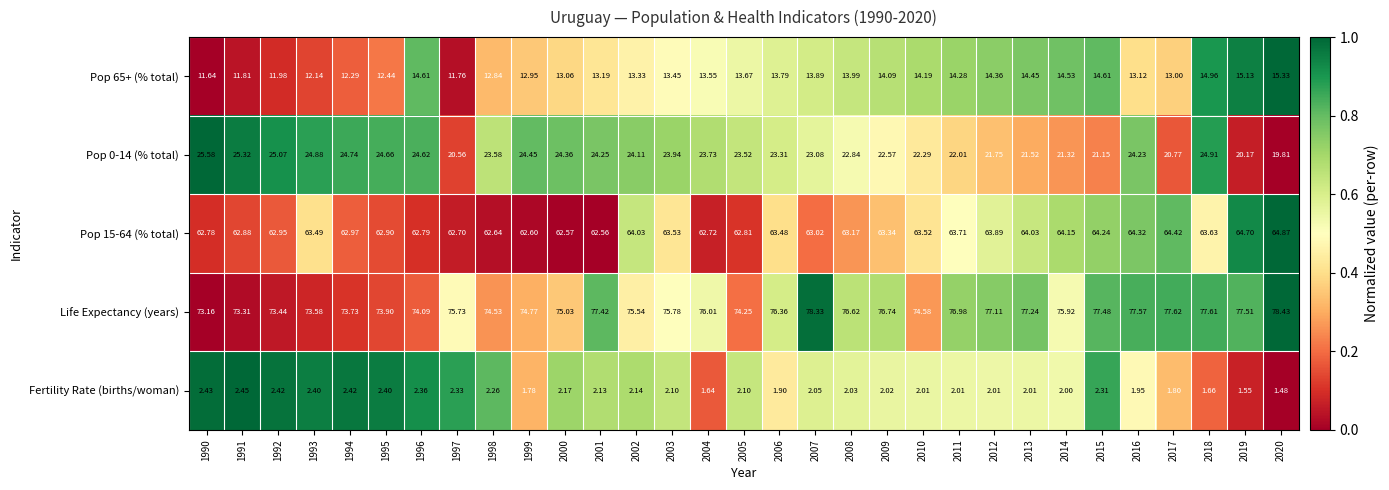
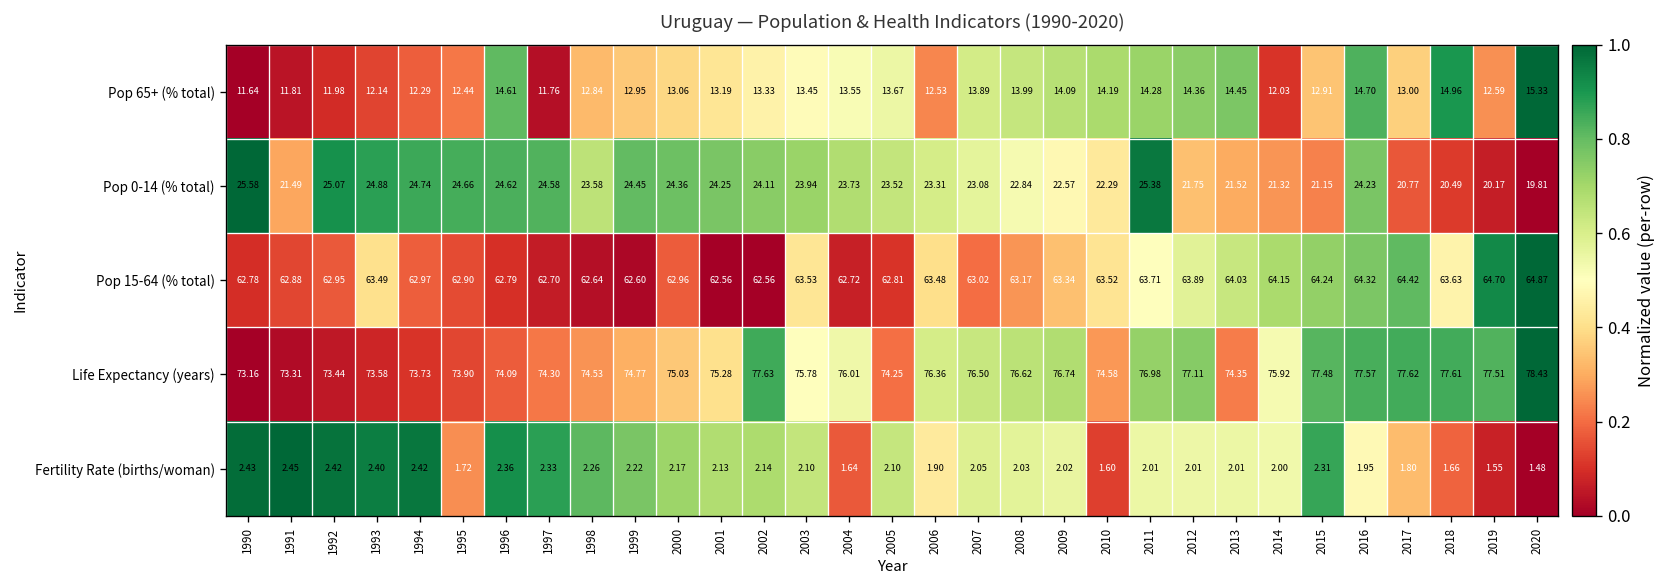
  {
    "Pop 65+ (% total)": {
      "1990": 11.64,
      "1991": 11.81,
      "1992": 11.98,
      "1993": 12.14,
      "1994": 12.29,
      "1995": 12.44,
      "1996": 14.61,
      "1997": 11.76,
      "1998": 12.84,
      "1999": 12.95,
      "2000": 13.06,
      "2001": 13.19,
      "2002": 13.33,
      "2003": 13.45,
      "2004": 13.55,
      "2005": 13.67,
-     "2006": 13.79,
+     "2006": 12.53,
      "2007": 13.89,
      "2008": 13.99,
      "2009": 14.09,
      "2010": 14.19,
      "2011": 14.28,
      "2012": 14.36,
      "2013": 14.45,
-     "2014": 14.53,
-     "2015": 14.61,
-     "2016": 13.12,
+     "2014": 12.03,
+     "2015": 12.91,
+     "2016": 14.70,
      "2017": 13.00,
      "2018": 14.96,
-     "2019": 15.13,
+     "2019": 12.59,
      "2020": 15.33
    },
    "Pop 0-14 (% total)": {
      "1990": 25.58,
-     "1991": 25.32,
+     "1991": 21.49,
      "1992": 25.07,
      "1993": 24.88,
      "1994": 24.74,
      "1995": 24.66,
      "1996": 24.62,
-     "1997": 20.56,
+     "1997": 24.58,
      "1998": 23.58,
      "1999": 24.45,
      "2000": 24.36,
      "2001": 24.25,
      "2002": 24.11,
      "2003": 23.94,
      "2004": 23.73,
      "2005": 23.52,
      "2006": 23.31,
      "2007": 23.08,
      "2008": 22.84,
      "2009": 22.57,
      "2010": 22.29,
-     "2011": 22.01,
+     "2011": 25.38,
      "2012": 21.75,
      "2013": 21.52,
      "2014": 21.32,
      "2015": 21.15,
      "2016": 24.23,
      "2017": 20.77,
-     "2018": 24.91,
+     "2018": 20.49,
      "2019": 20.17,
      "2020": 19.81
    },
    "Pop 15-64 (% total)": {
      "1990": 62.78,
      "1991": 62.88,
      "1992": 62.95,
      "1993": 63.49,
      "1994": 62.97,
      "1995": 62.90,
      "1996": 62.79,
      "1997": 62.70,
      "1998": 62.64,
      "1999": 62.60,
-     "2000": 62.57,
+     "2000": 62.96,
      "2001": 62.56,
-     "2002": 64.03,
+     "2002": 62.56,
      "2003": 63.53,
      "2004": 62.72,
      "2005": 62.81,
      "2006": 63.48,
      "2007": 63.02,
      "2008": 63.17,
      "2009": 63.34,
      "2010": 63.52,
      "2011": 63.71,
      "2012": 63.89,
      "2013": 64.03,
      "2014": 64.15,
      "2015": 64.24,
      "2016": 64.32,
      "2017": 64.42,
      "2018": 63.63,
      "2019": 64.70,
      "2020": 64.87
    },
    "Life Expectancy (years)": {
      "1990": 73.16,
      "1991": 73.31,
      "1992": 73.44,
      "1993": 73.58,
      "1994": 73.73,
      "1995": 73.90,
      "1996": 74.09,
-     "1997": 75.73,
+     "1997": 74.30,
      "1998": 74.53,
      "1999": 74.77,
      "2000": 75.03,
-     "2001": 77.42,
-     "2002": 75.54,
+     "2001": 75.28,
+     "2002": 77.63,
      "2003": 75.78,
      "2004": 76.01,
      "2005": 74.25,
      "2006": 76.36,
-     "2007": 78.33,
+     "2007": 76.50,
      "2008": 76.62,
      "2009": 76.74,
      "2010": 74.58,
      "2011": 76.98,
      "2012": 77.11,
-     "2013": 77.24,
+     "2013": 74.35,
      "2014": 75.92,
      "2015": 77.48,
      "2016": 77.57,
      "2017": 77.62,
      "2018": 77.61,
      "2019": 77.51,
      "2020": 78.43
    },
    "Fertility Rate (births/woman)": {
      "1990": 2.43,
      "1991": 2.45,
      "1992": 2.42,
      "1993": 2.40,
      "1994": 2.42,
-     "1995": 2.40,
+     "1995": 1.72,
      "1996": 2.36,
      "1997": 2.33,
      "1998": 2.26,
-     "1999": 1.78,
+     "1999": 2.22,
      "2000": 2.17,
      "2001": 2.13,
      "2002": 2.14,
      "2003": 2.10,
      "2004": 1.64,
      "2005": 2.10,
      "2006": 1.90,
      "2007": 2.05,
      "2008": 2.03,
      "2009": 2.02,
-     "2010": 2.01,
+     "2010": 1.60,
      "2011": 2.01,
      "2012": 2.01,
      "2013": 2.01,
      "2014": 2.00,
      "2015": 2.31,
      "2016": 1.95,
      "2017": 1.80,
      "2018": 1.66,
      "2019": 1.55,
      "2020": 1.48
    }
  }
